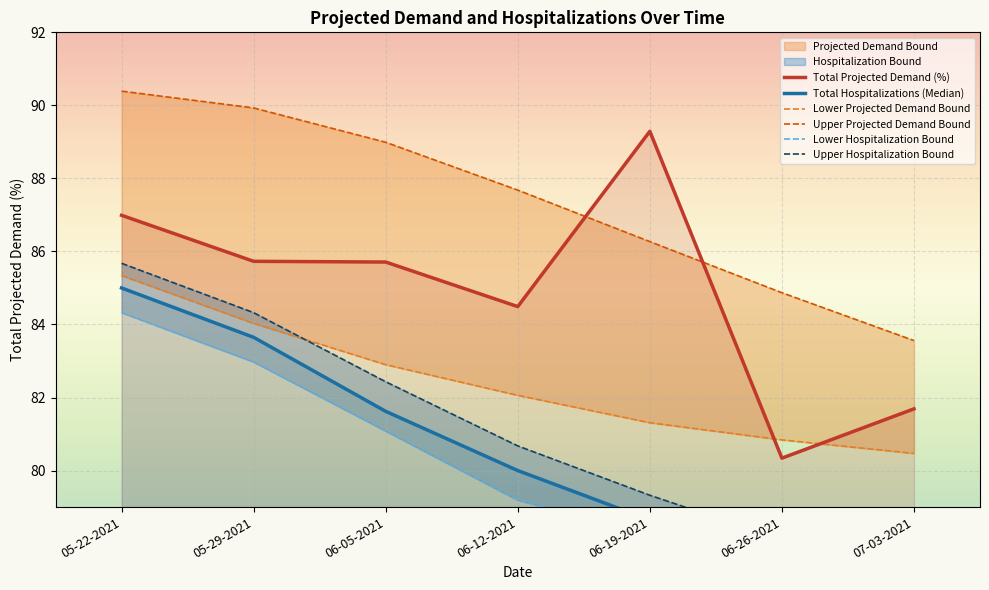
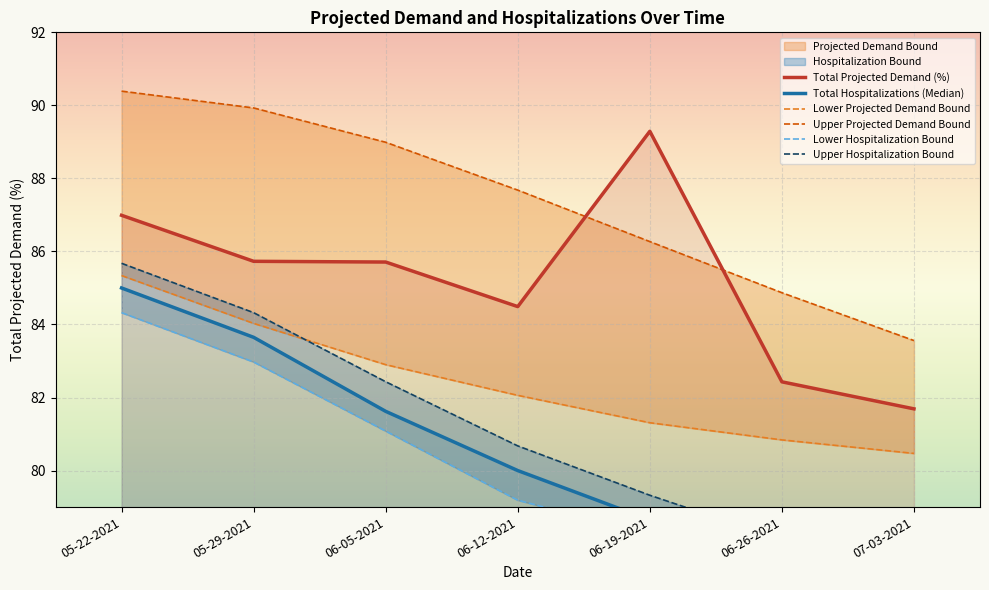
  {
    "Total Projected Demand (%)": {
      "05-22-2021": 87.0,
      "05-29-2021": 85.7,
      "06-05-2021": 85.7,
      "06-12-2021": 84.5,
      "06-19-2021": 89.3,
-     "06-26-2021": 80.3,
+     "06-26-2021": 82.4,
      "07-03-2021": 81.7
    },
    "Lower Hospitalization Bound": {
      "05-22-2021": 84.3,
      "05-29-2021": 83.0,
      "06-05-2021": 81.1,
      "06-12-2021": 79.2
    }
  }
